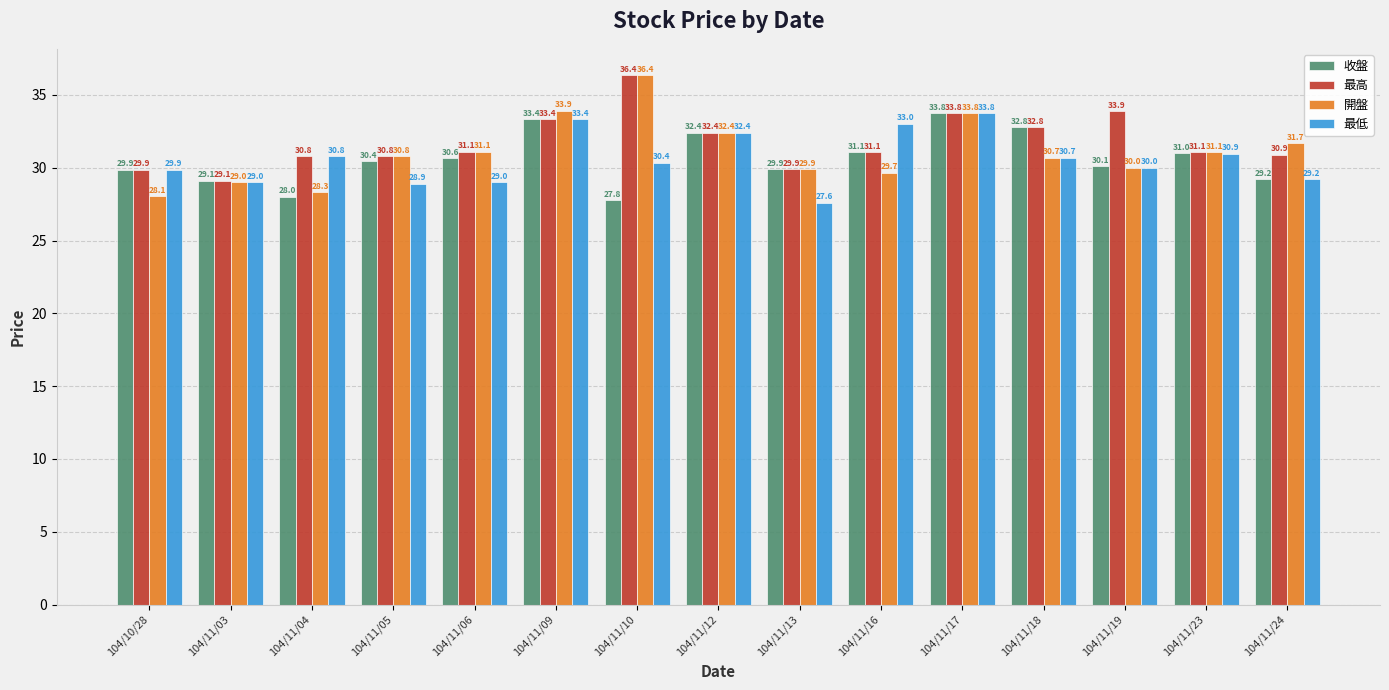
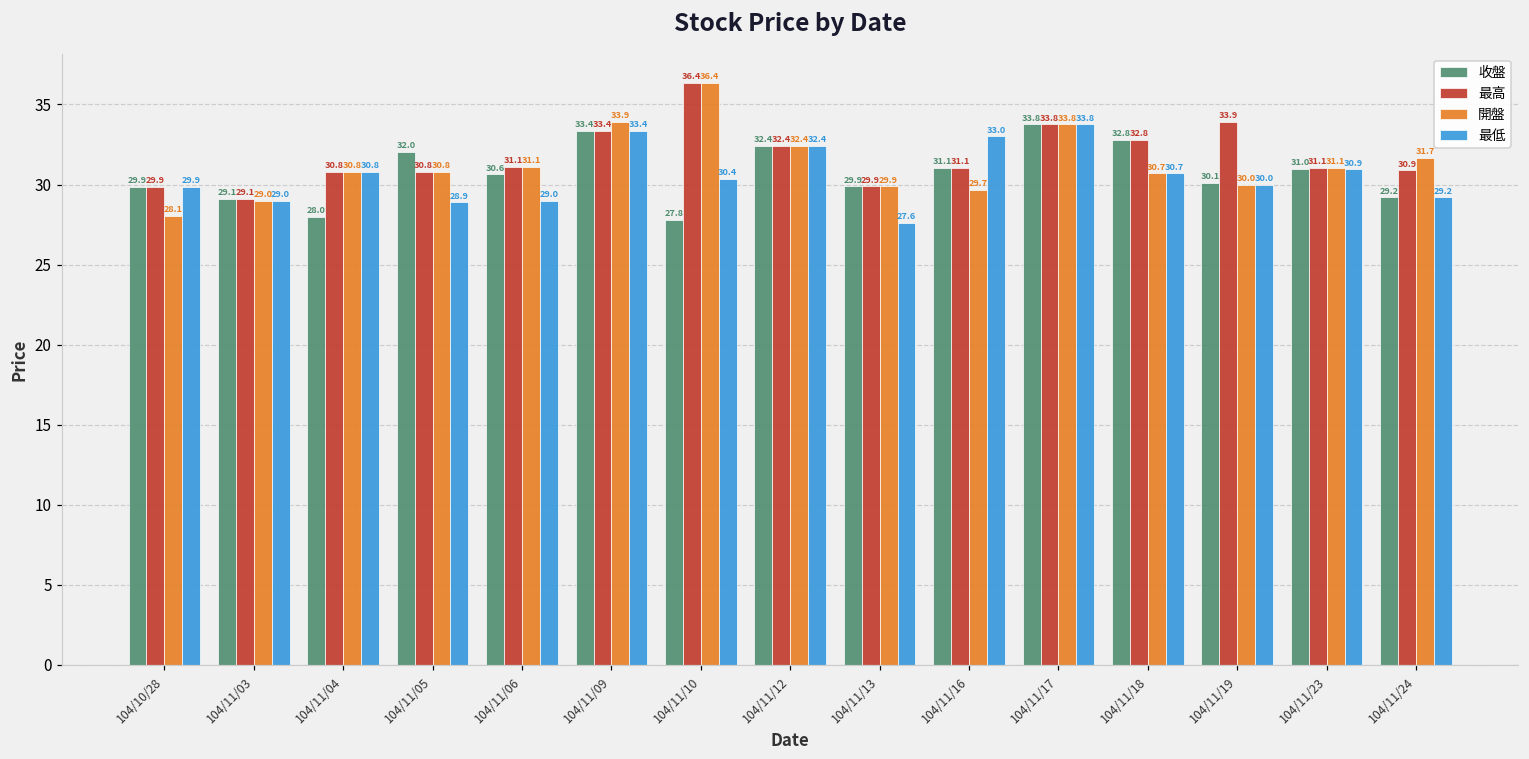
  {
    "收盤": {
      "104/10/28": 29.9,
      "104/11/03": 29.1,
      "104/11/04": 28.0,
-     "104/11/05": 30.4,
+     "104/11/05": 32.0,
      "104/11/06": 30.6,
      "104/11/09": 33.4,
      "104/11/10": 27.8,
      "104/11/12": 32.4,
      "104/11/13": 29.9,
      "104/11/16": 31.1,
      "104/11/17": 33.8,
      "104/11/18": 32.8,
      "104/11/19": 30.1,
      "104/11/23": 31.0,
      "104/11/24": 29.2
    },
    "最高": {
      "104/10/28": 29.9,
      "104/11/03": 29.1,
      "104/11/04": 30.8,
      "104/11/05": 30.8,
      "104/11/06": 31.1,
      "104/11/09": 33.4,
      "104/11/10": 36.4,
      "104/11/12": 32.4,
      "104/11/13": 29.9,
      "104/11/16": 31.1,
      "104/11/17": 33.8,
      "104/11/18": 32.8,
      "104/11/19": 33.9,
      "104/11/23": 31.1,
      "104/11/24": 30.9
    },
    "開盤": {
      "104/10/28": 28.1,
      "104/11/03": 29.0,
-     "104/11/04": 28.3,
+     "104/11/04": 30.8,
      "104/11/05": 30.8,
      "104/11/06": 31.1,
      "104/11/09": 33.9,
      "104/11/10": 36.4,
      "104/11/12": 32.4,
      "104/11/13": 29.9,
      "104/11/16": 29.7,
      "104/11/17": 33.8,
      "104/11/18": 30.7,
      "104/11/19": 30.0,
      "104/11/23": 31.1
    },
    "最低": {
      "104/10/28": 29.9,
      "104/11/03": 29.0,
      "104/11/04": 30.8,
      "104/11/05": 28.9,
      "104/11/06": 29.0,
      "104/11/09": 33.4,
      "104/11/10": 30.4,
      "104/11/12": 32.4,
      "104/11/13": 27.6,
      "104/11/16": 33.0,
      "104/11/17": 33.8,
      "104/11/18": 30.7,
      "104/11/19": 30.0,
      "104/11/23": 30.9,
      "104/11/24": 29.2
    }
  }
